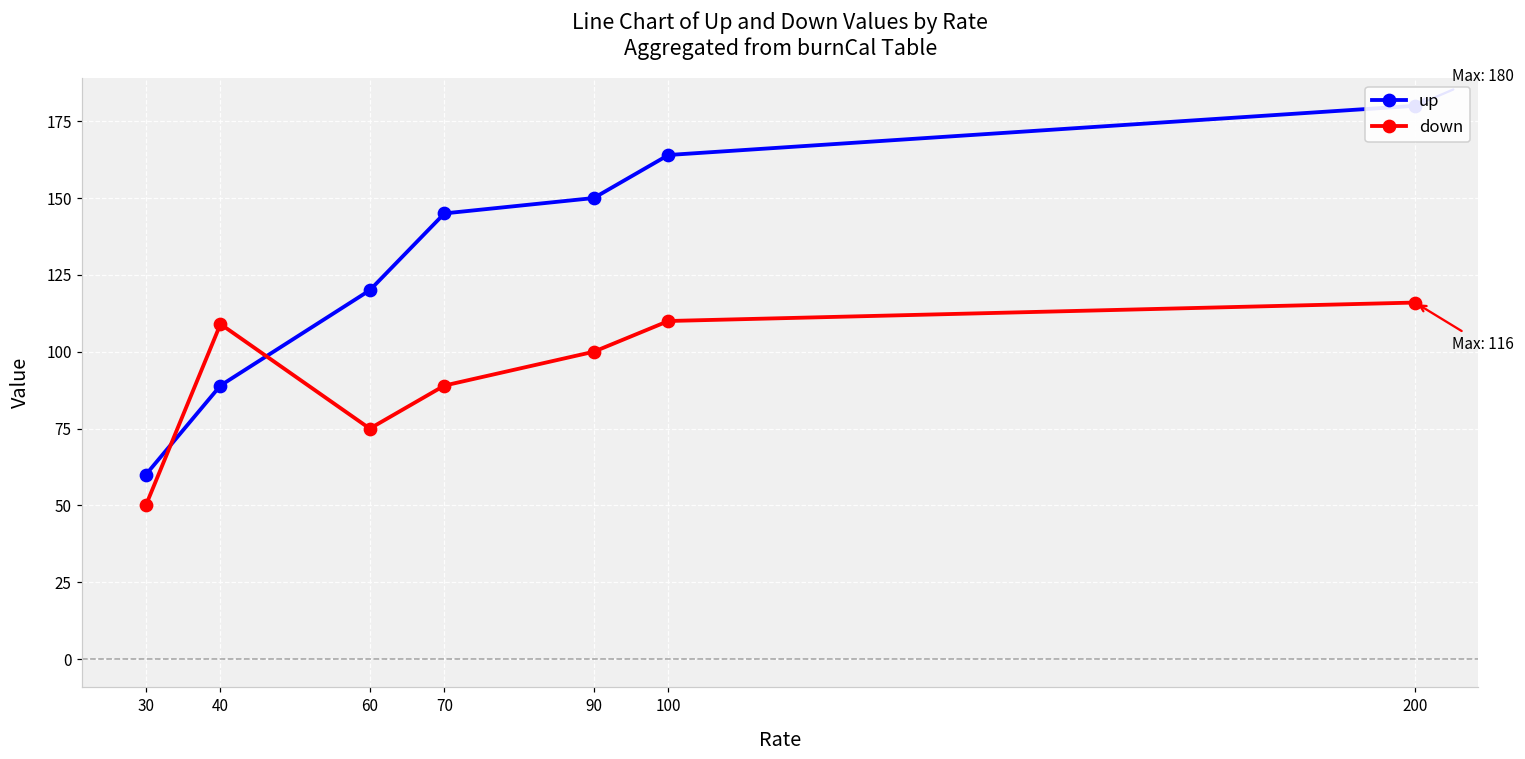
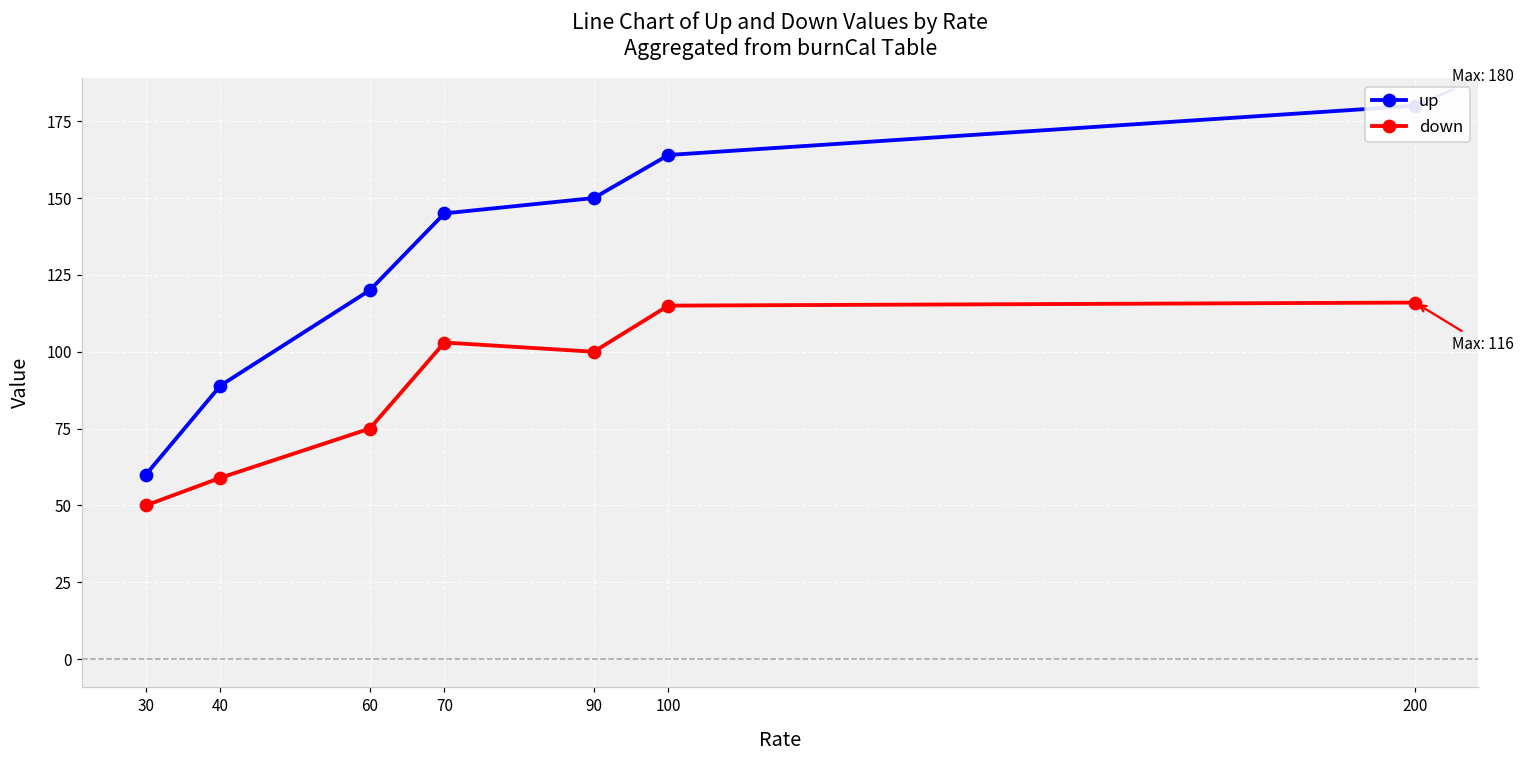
  {
    "up": {
      "30": 60,
      "40": 89,
      "60": 120,
      "70": 145,
      "90": 150,
      "100": 164
    },
    "down": {
      "30": 50,
-     "40": 109,
+     "40": 59,
      "60": 75,
-     "70": 89,
+     "70": 103,
      "90": 100,
-     "100": 110
+     "100": 115
    }
  }
